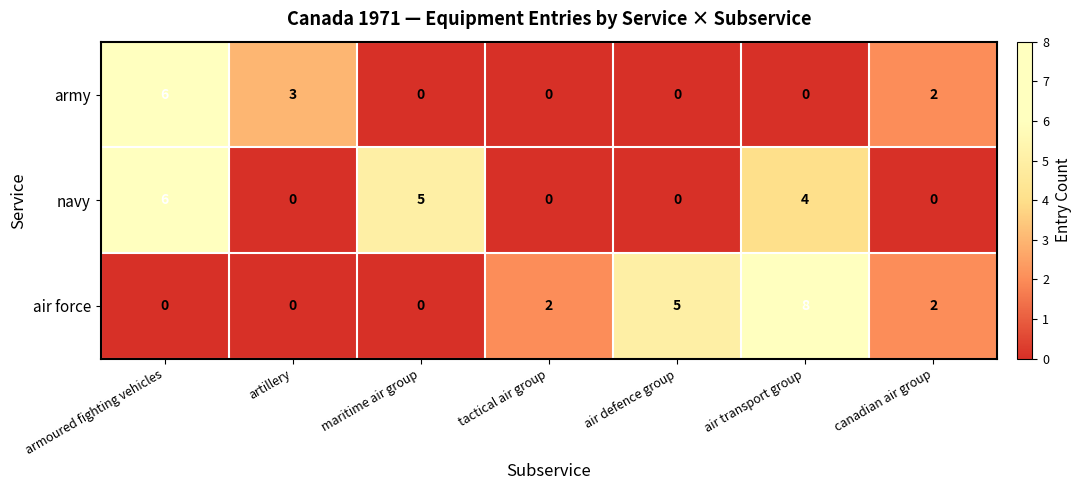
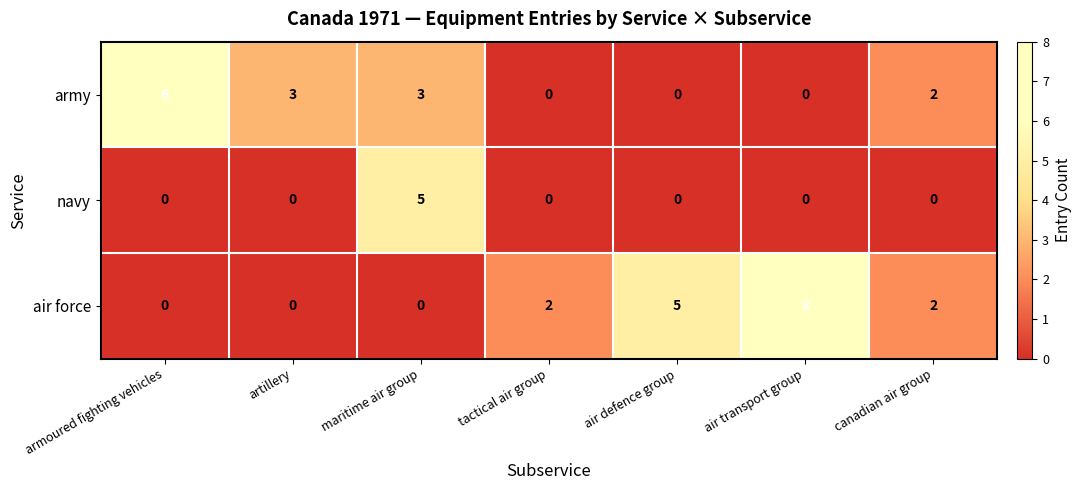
  {
    "army": {
      "armoured fighting vehicles": 6,
      "artillery": 3,
-     "maritime air group": 0,
+     "maritime air group": 3,
      "tactical air group": 0,
      "air defence group": 0,
      "air transport group": 0,
      "canadian air group": 2
    },
    "navy": {
-     "armoured fighting vehicles": 6,
+     "armoured fighting vehicles": 0,
      "artillery": 0,
      "maritime air group": 5,
      "tactical air group": 0,
      "air defence group": 0,
-     "air transport group": 4,
+     "air transport group": 0,
      "canadian air group": 0
    },
    "air force": {
      "armoured fighting vehicles": 0,
      "artillery": 0,
      "maritime air group": 0,
      "tactical air group": 2,
      "air defence group": 5,
      "air transport group": 8,
      "canadian air group": 2
    }
  }
